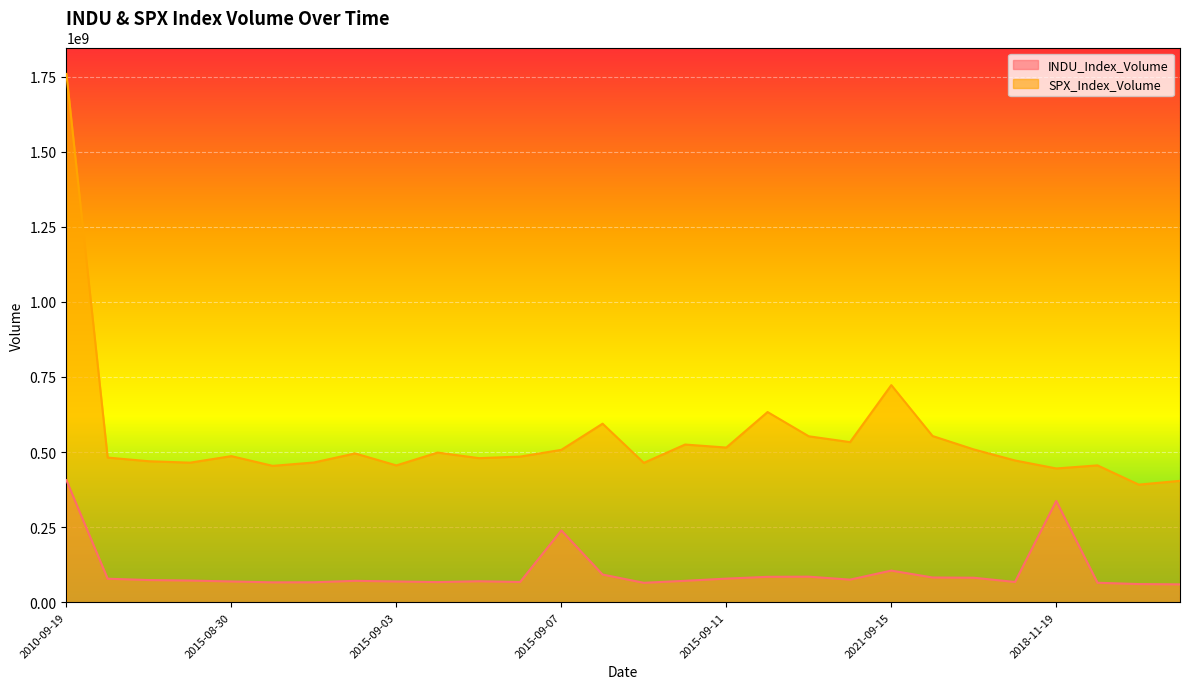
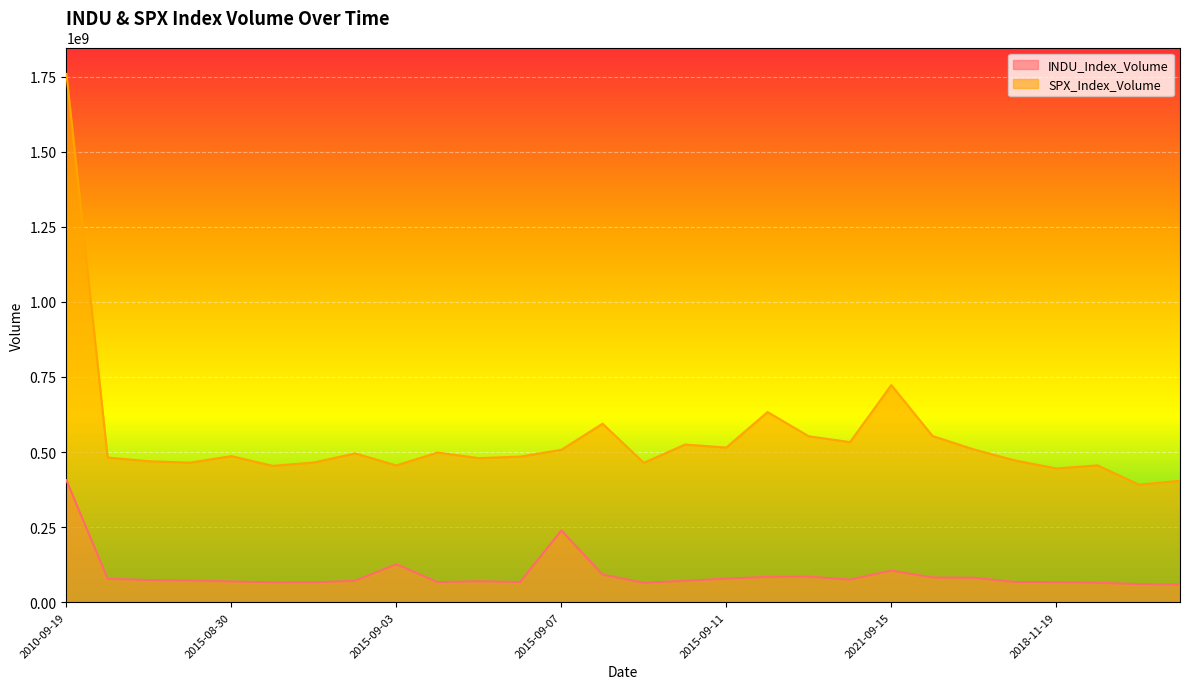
  {
    "INDU_Index_Volume": {
      "2010-09-19": 410000000,
      "2015-08-30": 70000000,
-     "2015-09-03": 70000000,
+     "2015-09-03": 130000000,
      "2015-09-07": 240000000,
      "2015-09-11": 80000000,
      "2021-09-15": 110000000,
-     "2018-11-19": 340000000
+     "2018-11-19": 70000000
    },
    "SPX_Index_Volume": {
      "2010-09-19": 1760000000,
      "2015-08-30": 490000000,
      "2015-09-03": 460000000,
      "2015-09-07": 510000000,
      "2015-09-11": 520000000,
      "2021-09-15": 720000000,
      "2018-11-19": 450000000
    }
  }
